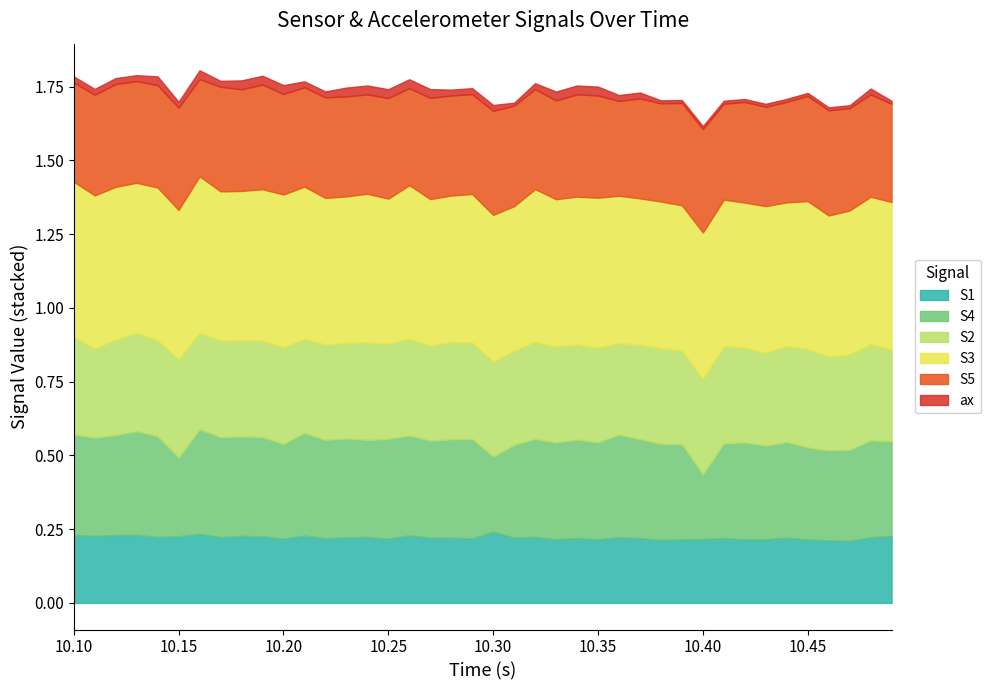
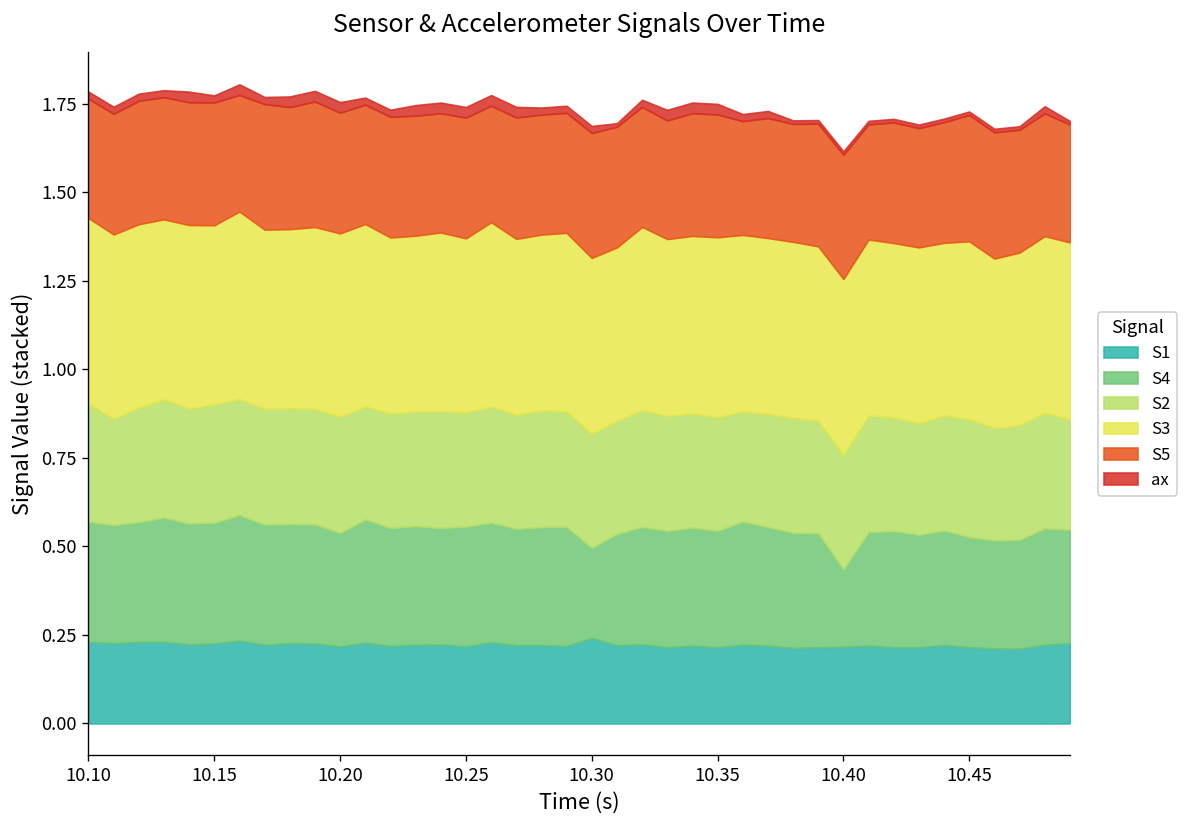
  {
    "S1": {
      "10.10": 0.23,
      "10.15": 0.23,
      "10.20": 0.22,
      "10.25": 0.22,
      "10.30": 0.24,
      "10.35": 0.22,
      "10.40": 0.22,
      "10.45": 0.22
    },
    "S4": {
      "10.10": 0.34,
-     "10.15": 0.27,
+     "10.15": 0.34,
      "10.20": 0.32,
      "10.25": 0.34,
      "10.30": 0.25,
      "10.35": 0.33,
      "10.40": 0.22,
      "10.45": 0.31
    }
  }
